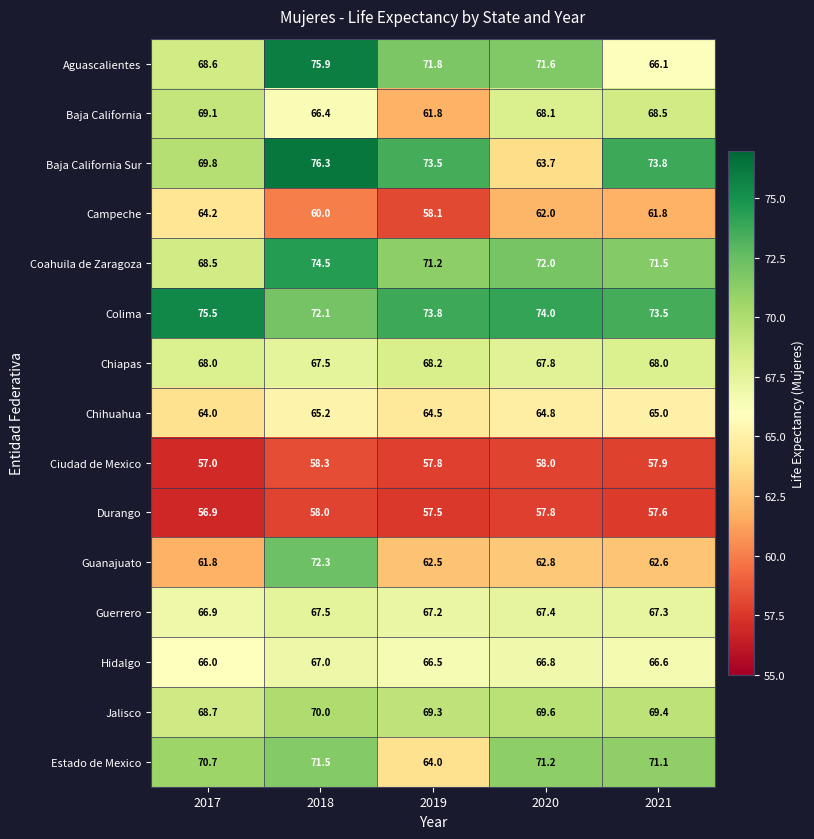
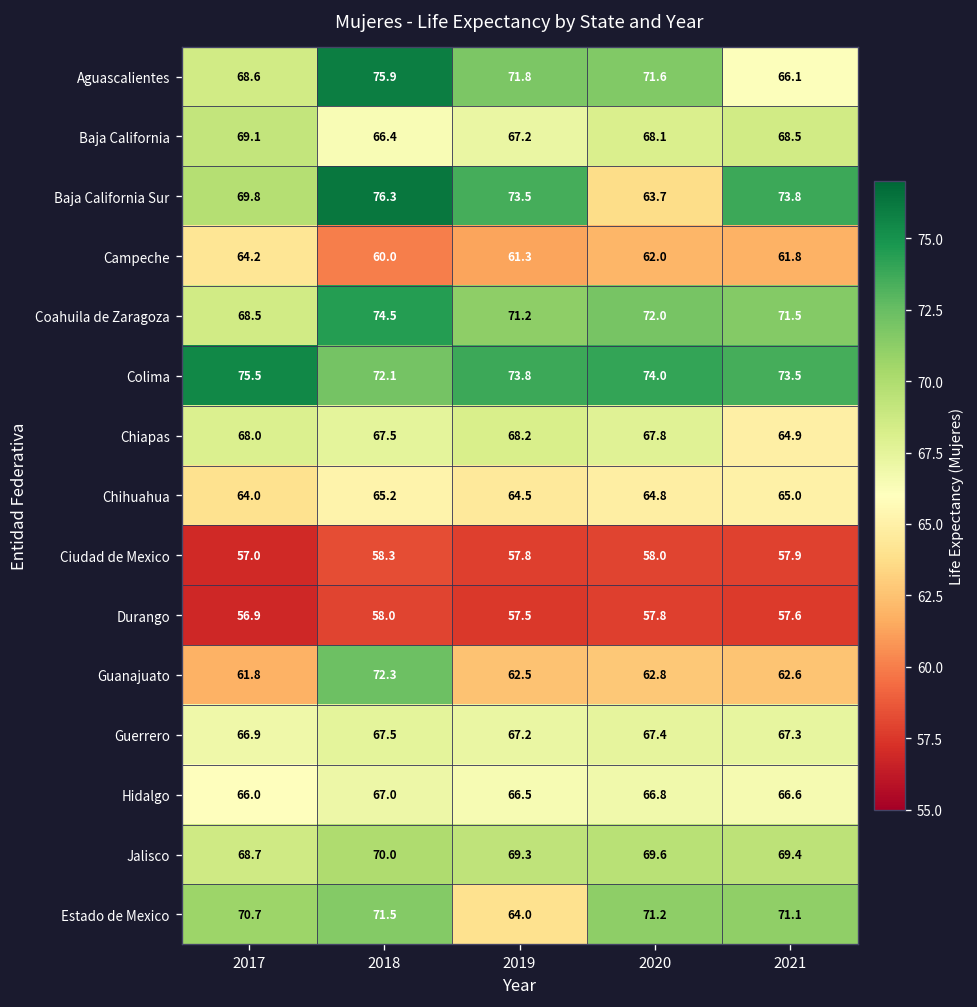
  {
    "Aguascalientes": {
      "2017": 68.6,
      "2018": 75.9,
      "2019": 71.8,
      "2020": 71.6,
      "2021": 66.1
    },
    "Baja California": {
      "2017": 69.1,
      "2018": 66.4,
-     "2019": 61.8,
+     "2019": 67.2,
      "2020": 68.1,
      "2021": 68.5
    },
    "Baja California Sur": {
      "2017": 69.8,
      "2018": 76.3,
      "2019": 73.5,
      "2020": 63.7,
      "2021": 73.8
    },
    "Campeche": {
      "2017": 64.2,
      "2018": 60.0,
-     "2019": 58.1,
+     "2019": 61.3,
      "2020": 62.0,
      "2021": 61.8
    },
    "Coahuila de Zaragoza": {
      "2017": 68.5,
      "2018": 74.5,
      "2019": 71.2,
      "2020": 72.0,
      "2021": 71.5
    },
    "Colima": {
      "2017": 75.5,
      "2018": 72.1,
      "2019": 73.8,
      "2020": 74.0,
      "2021": 73.5
    },
    "Chiapas": {
      "2017": 68.0,
      "2018": 67.5,
      "2019": 68.2,
      "2020": 67.8,
-     "2021": 68.0
+     "2021": 64.9
    },
    "Chihuahua": {
      "2017": 64.0,
      "2018": 65.2,
      "2019": 64.5,
      "2020": 64.8,
      "2021": 65.0
    },
    "Ciudad de Mexico": {
      "2017": 57.0,
      "2018": 58.3,
      "2019": 57.8,
      "2020": 58.0,
      "2021": 57.9
    },
    "Durango": {
      "2017": 56.9,
      "2018": 58.0,
      "2019": 57.5,
      "2020": 57.8,
      "2021": 57.6
    },
    "Guanajuato": {
      "2017": 61.8,
      "2018": 72.3,
      "2019": 62.5,
      "2020": 62.8,
      "2021": 62.6
    },
    "Guerrero": {
      "2017": 66.9,
      "2018": 67.5,
      "2019": 67.2,
      "2020": 67.4,
      "2021": 67.3
    },
    "Hidalgo": {
      "2017": 66.0,
      "2018": 67.0,
      "2019": 66.5,
      "2020": 66.8,
      "2021": 66.6
    },
    "Jalisco": {
      "2017": 68.7,
      "2018": 70.0,
      "2019": 69.3,
      "2020": 69.6,
      "2021": 69.4
    },
    "Estado de Mexico": {
      "2017": 70.7,
      "2018": 71.5,
      "2019": 64.0,
      "2020": 71.2,
      "2021": 71.1
    }
  }
